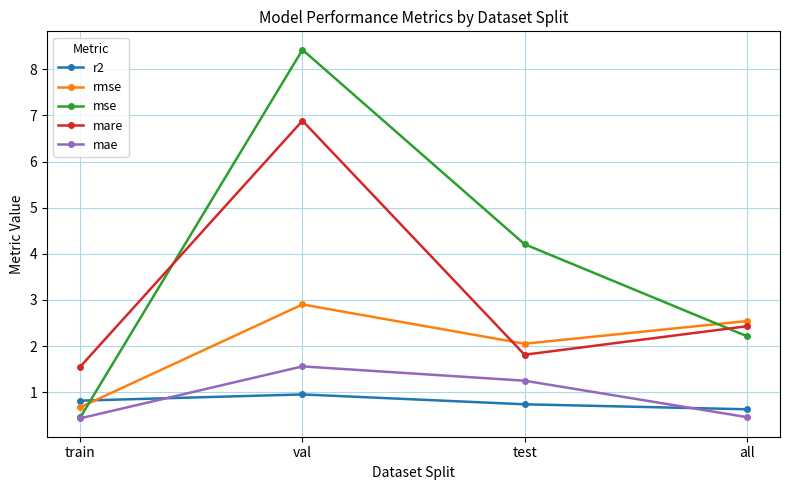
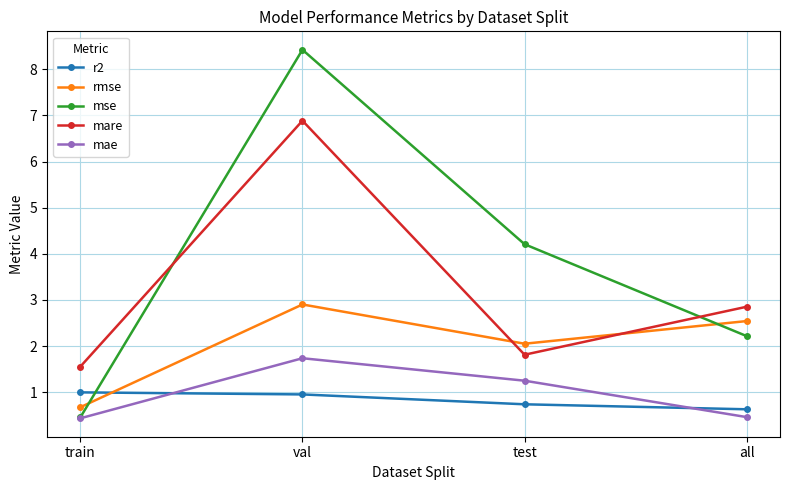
  {
    "r2": {
-     "train": 0.8,
+     "train": 1.0,
      "val": 1.0,
      "test": 0.7,
      "all": 0.6
    },
    "rmse": {
      "train": 0.7,
      "val": 2.9,
      "test": 2.1,
      "all": 2.5
    },
    "mse": {
      "val": 8.4,
      "test": 4.2,
      "all": 2.2
    },
    "mare": {
      "train": 1.6,
      "val": 6.9,
      "test": 1.8,
-     "all": 2.4
+     "all": 2.9
    },
    "mae": {
-     "val": 1.6,
+     "val": 1.7,
      "test": 1.2,
      "all": 0.5
    }
  }
